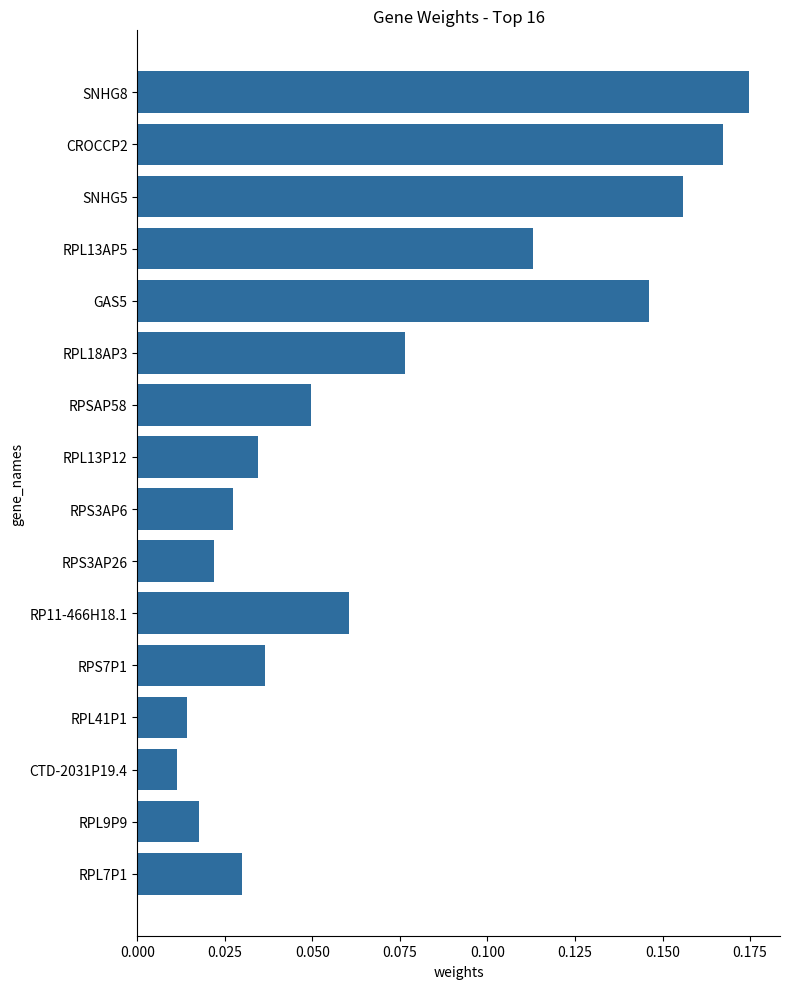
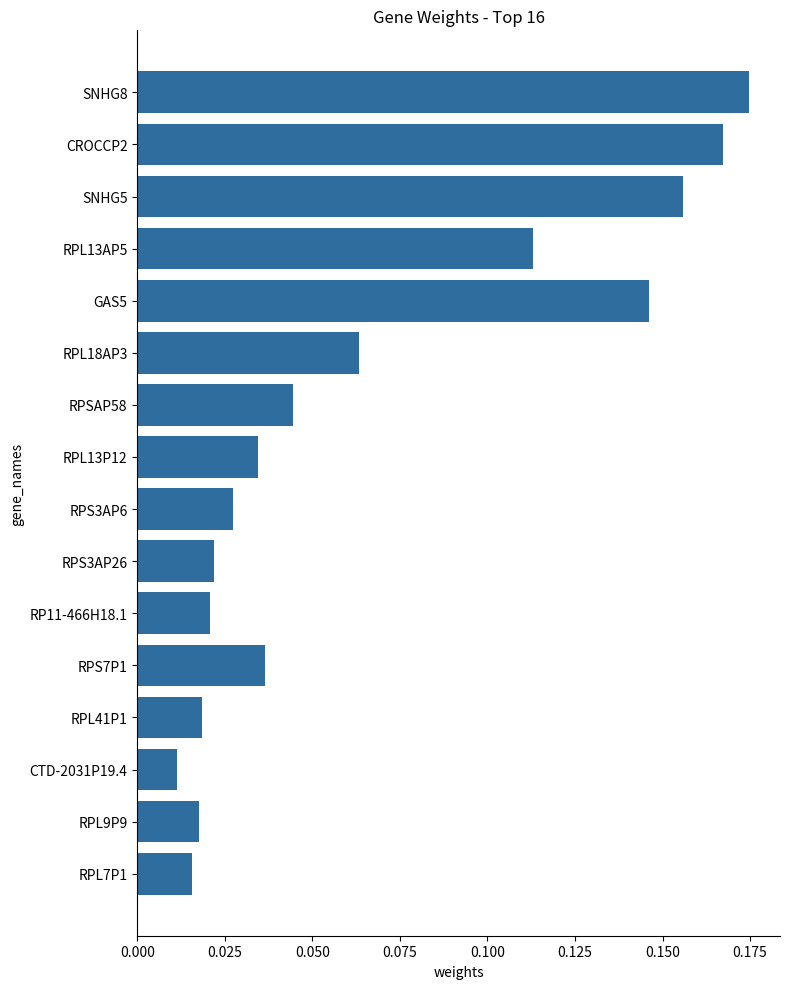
  {
    "SNHG8": 0.175,
    "CROCCP2": 0.167,
    "SNHG5": 0.156,
    "RPL13AP5": 0.113,
    "GAS5": 0.146,
-   "RPL18AP3": 0.077,
-   "RPSAP58": 0.050,
+   "RPL18AP3": 0.063,
+   "RPSAP58": 0.044,
    "RPL13P12": 0.034,
    "RPS3AP6": 0.027,
    "RPS3AP26": 0.022,
-   "RP11-466H18.1": 0.060,
+   "RP11-466H18.1": 0.021,
    "RPS7P1": 0.036,
-   "RPL41P1": 0.014,
+   "RPL41P1": 0.019,
    "CTD-2031P19.4": 0.011,
    "RPL9P9": 0.018,
-   "RPL7P1": 0.030
+   "RPL7P1": 0.016
  }
